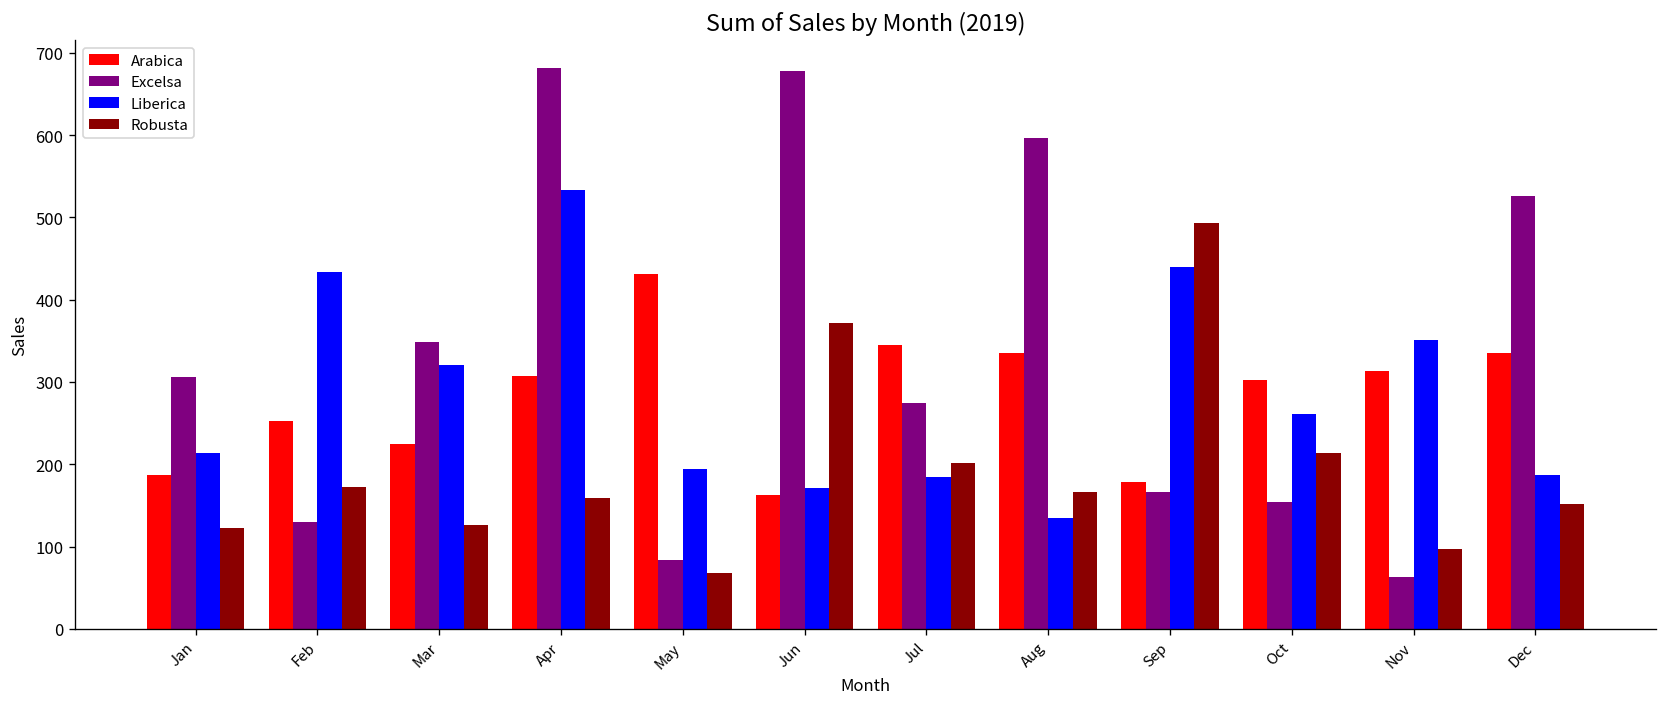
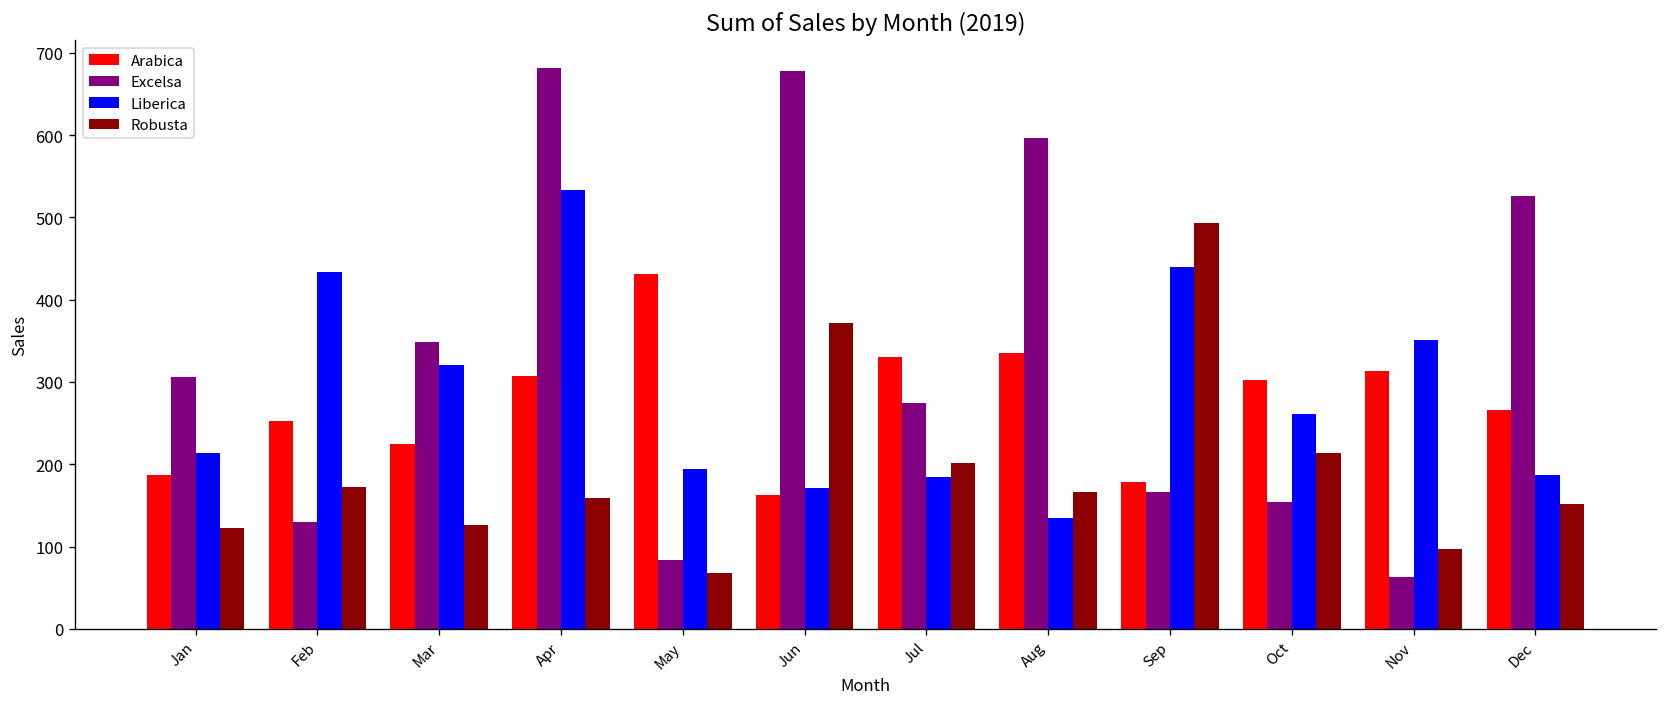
  {
    "Arabica": {
      "Jan": 190,
      "Feb": 250,
      "Mar": 220,
      "Apr": 310,
      "May": 430,
      "Jun": 160,
-     "Jul": 350,
+     "Jul": 330,
      "Aug": 330,
      "Sep": 180,
      "Oct": 300,
      "Nov": 310,
-     "Dec": 340
+     "Dec": 270
    },
    "Excelsa": {
      "Jan": 310,
      "Feb": 130,
      "Mar": 350,
      "Apr": 680,
      "May": 80,
      "Jun": 680,
      "Jul": 270,
      "Aug": 600,
      "Sep": 170,
      "Oct": 150,
      "Nov": 60,
      "Dec": 530
    },
    "Liberica": {
      "Jan": 210,
      "Feb": 430,
      "Mar": 320,
      "Apr": 530,
      "May": 190,
      "Jun": 170,
      "Jul": 180,
      "Aug": 130,
      "Sep": 440,
      "Oct": 260,
      "Nov": 350,
      "Dec": 190
    },
    "Robusta": {
      "Jan": 120,
      "Feb": 170,
      "Mar": 130,
      "Apr": 160,
      "May": 70,
      "Jun": 370,
      "Jul": 200,
      "Aug": 170,
      "Sep": 490,
      "Oct": 210,
      "Nov": 100,
      "Dec": 150
    }
  }
